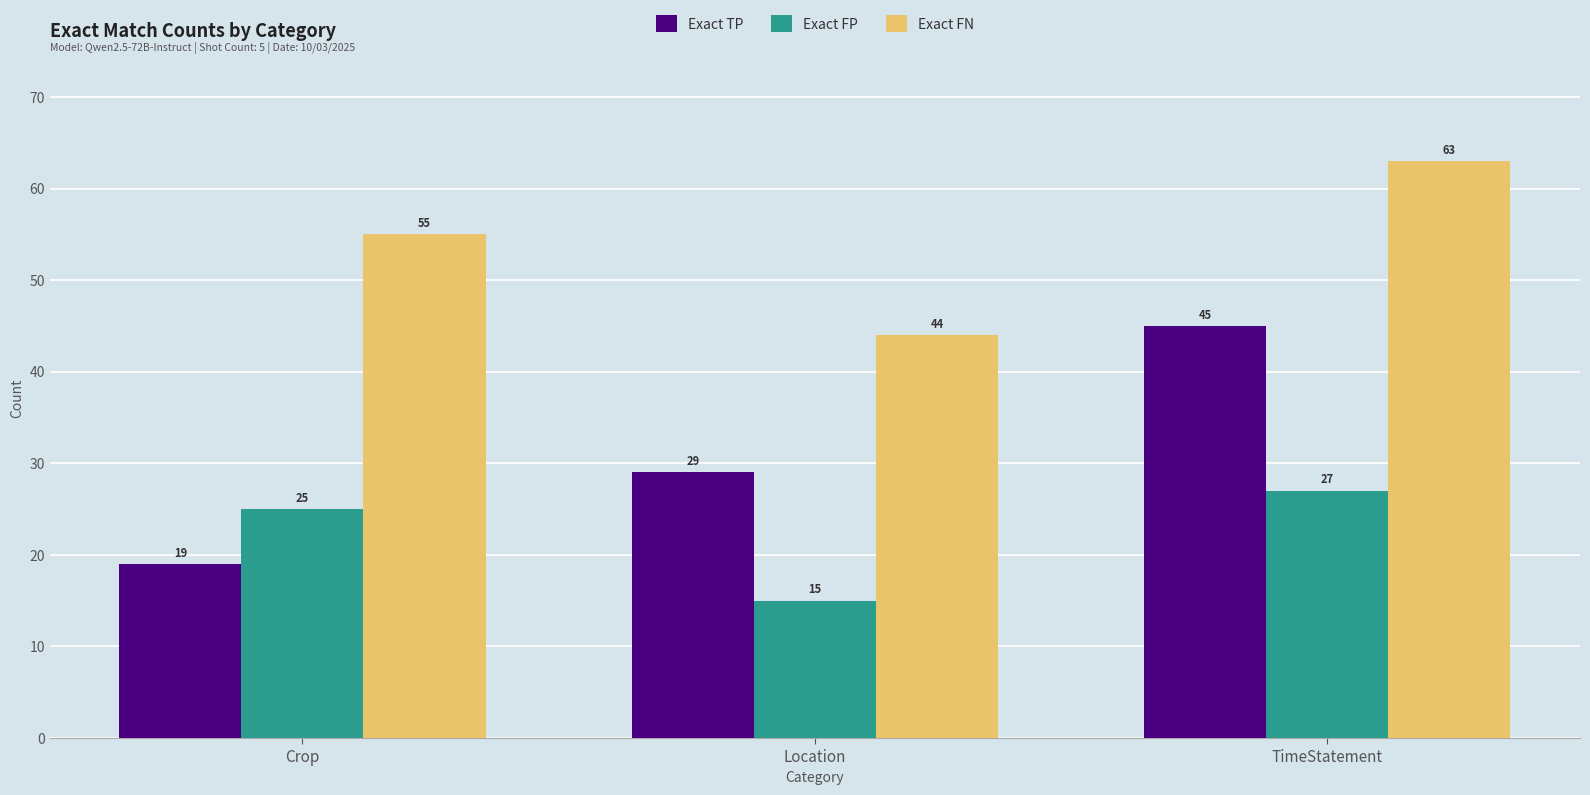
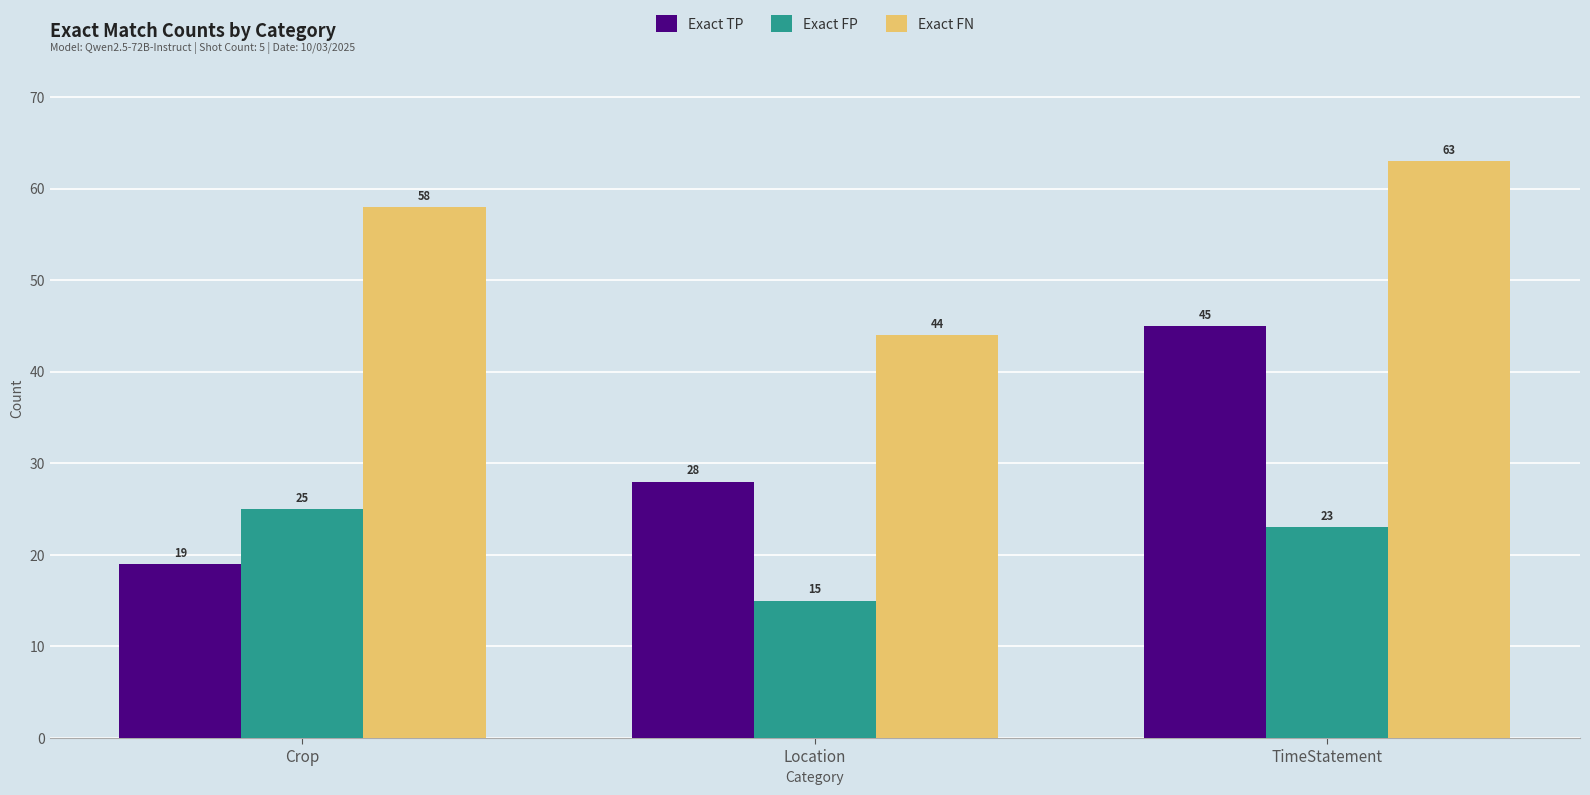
  {
    "Exact TP": {
      "Crop": 19,
-     "Location": 29,
+     "Location": 28,
      "TimeStatement": 45
    },
    "Exact FP": {
      "Crop": 25,
      "Location": 15,
-     "TimeStatement": 27
+     "TimeStatement": 23
    },
    "Exact FN": {
-     "Crop": 55,
+     "Crop": 58,
      "Location": 44,
      "TimeStatement": 63
    }
  }
